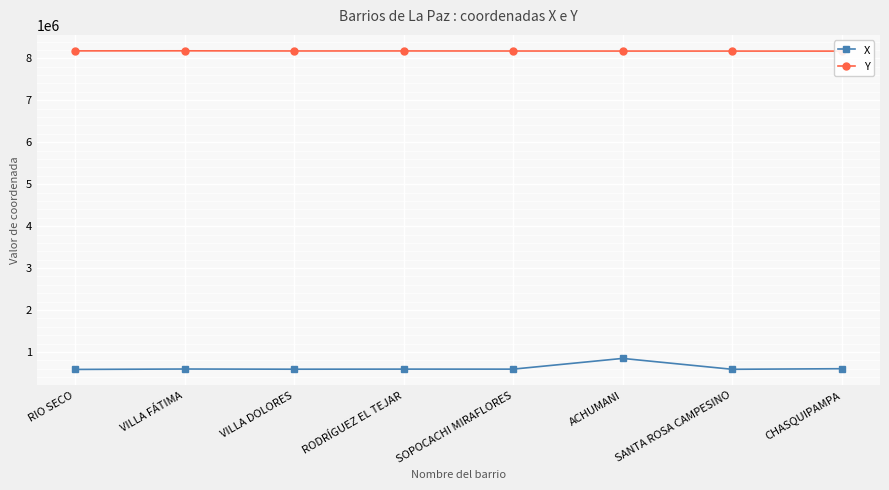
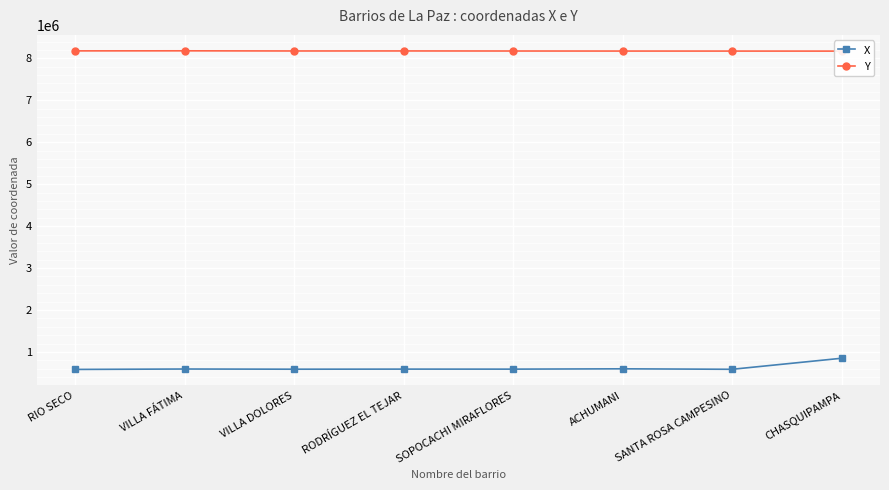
  {
    "X": {
      "RIO SECO": 600000,
      "VILLA FÁTIMA": 600000,
      "VILLA DOLORES": 600000,
      "RODRÍGUEZ EL TEJAR": 600000,
      "SOPOCACHI MIRAFLORES": 600000,
-     "ACHUMANI": 800000,
+     "ACHUMANI": 600000,
      "SANTA ROSA CAMPESINO": 600000,
-     "CHASQUIPAMPA": 600000
+     "CHASQUIPAMPA": 900000
    },
    "Y": {
      "RIO SECO": 8200000,
      "VILLA FÁTIMA": 8200000,
      "VILLA DOLORES": 8200000,
      "RODRÍGUEZ EL TEJAR": 8200000,
      "SOPOCACHI MIRAFLORES": 8200000,
      "ACHUMANI": 8200000,
      "SANTA ROSA CAMPESINO": 8200000
    }
  }
